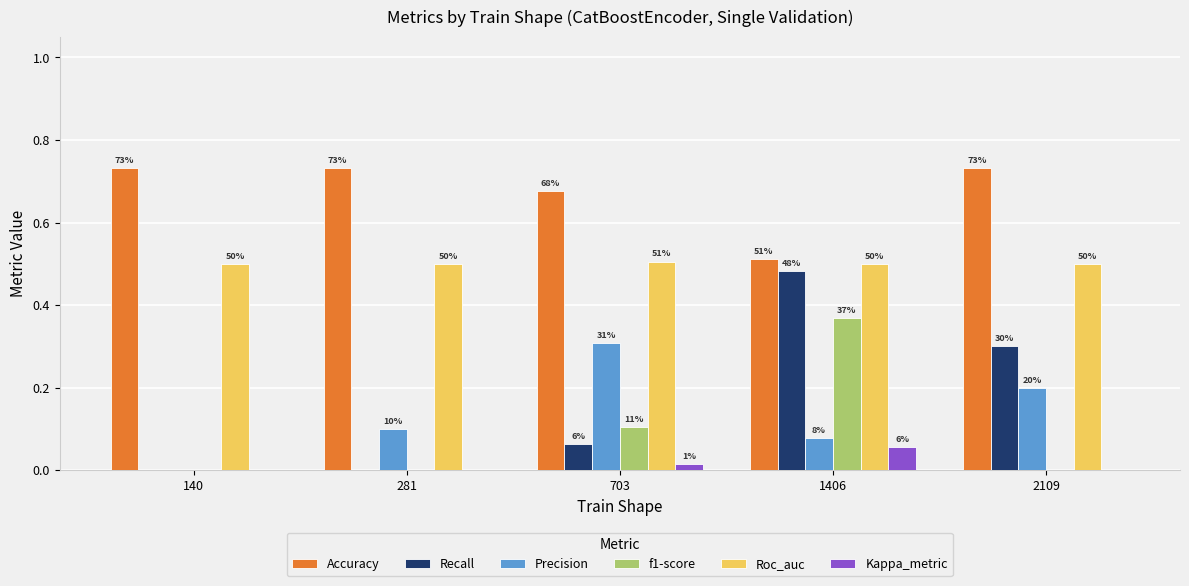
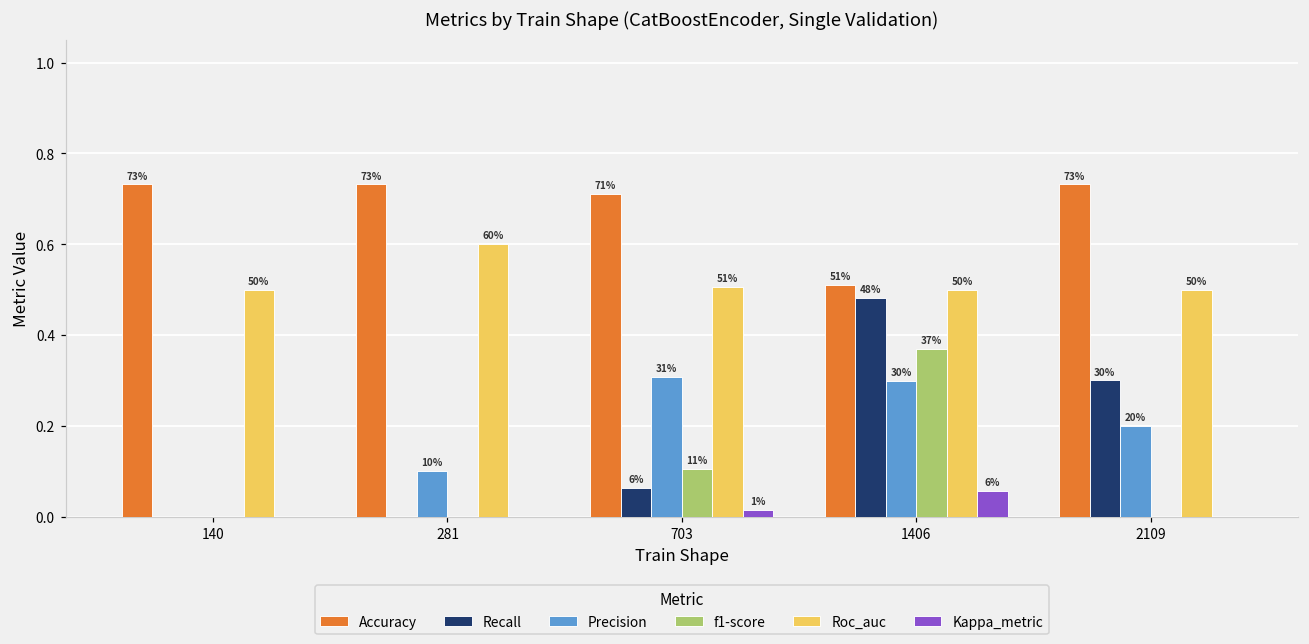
  {
    "Accuracy": {
      "140": "73%",
      "281": "73%",
-     "703": "68%",
+     "703": "71%",
      "1406": "51%",
      "2109": "73%"
    },
    "Recall": {
      "703": "6%",
      "1406": "48%",
      "2109": "30%"
    },
    "Precision": {
      "281": "10%",
      "703": "31%",
-     "1406": "8%",
+     "1406": "30%",
      "2109": "20%"
    },
    "f1-score": {
      "703": "11%",
      "1406": "37%"
    },
    "Roc_auc": {
      "140": "50%",
-     "281": "50%",
+     "281": "60%",
      "703": "51%",
      "1406": "50%",
      "2109": "50%"
    },
    "Kappa_metric": {
      "703": "1%",
      "1406": "6%"
    }
  }
